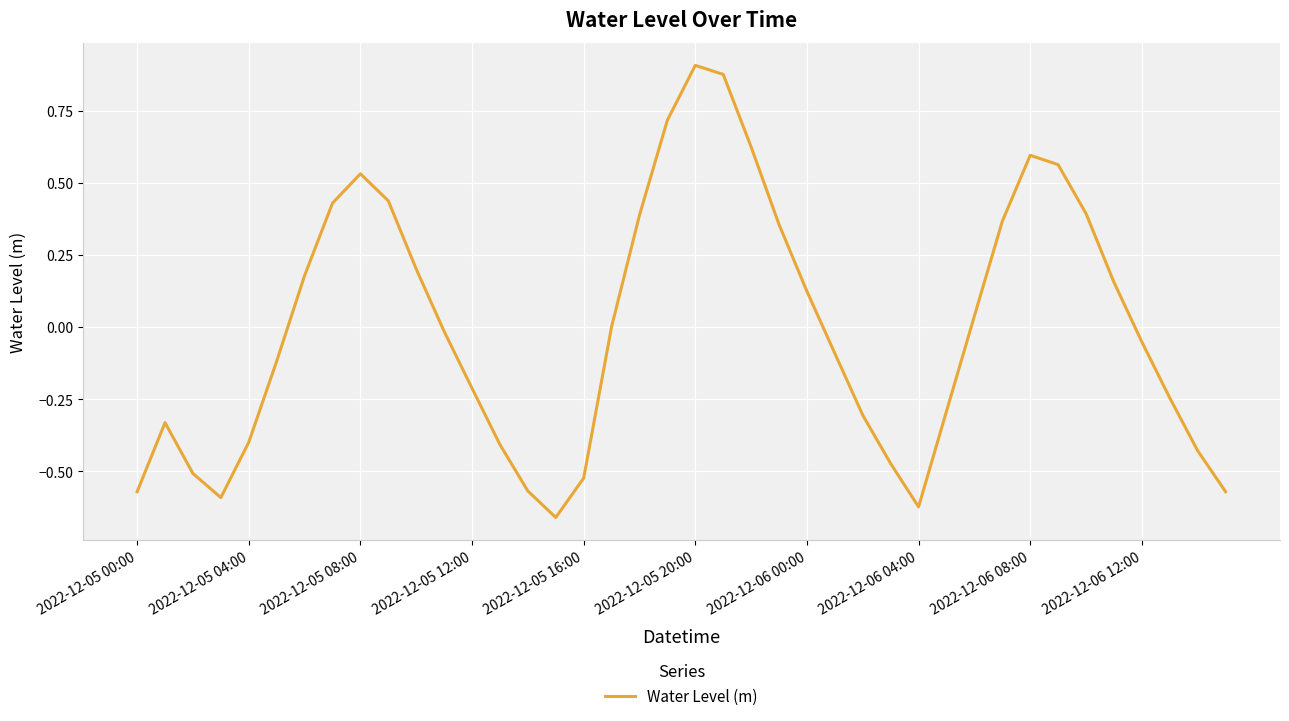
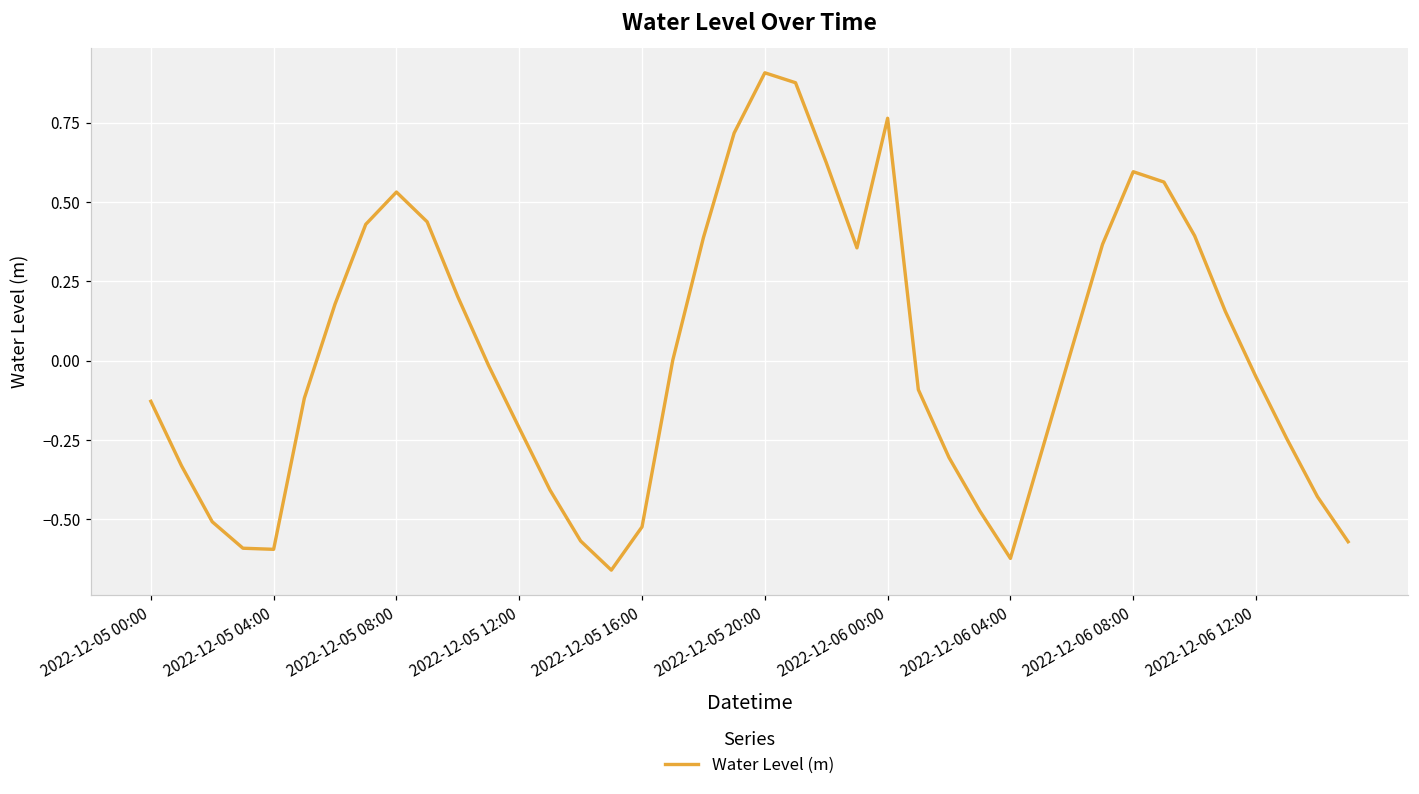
  {
-   "2022-12-05 00:00": -0.57,
-   "2022-12-05 04:00": -0.40,
+   "2022-12-05 00:00": -0.13,
+   "2022-12-05 04:00": -0.59,
    "2022-12-05 08:00": 0.53,
    "2022-12-05 12:00": -0.21,
    "2022-12-05 16:00": -0.52,
    "2022-12-05 20:00": 0.91,
-   "2022-12-06 00:00": 0.12,
+   "2022-12-06 00:00": 0.76,
    "2022-12-06 04:00": -0.62,
    "2022-12-06 08:00": 0.60,
    "2022-12-06 12:00": -0.05
  }
